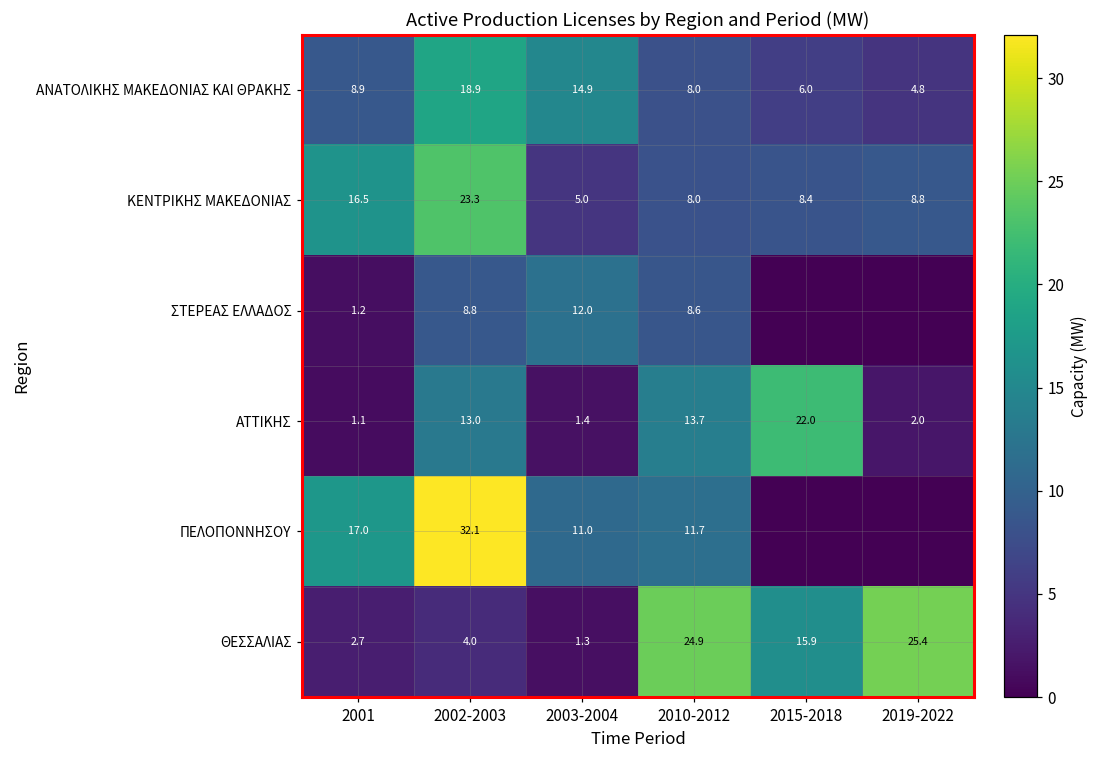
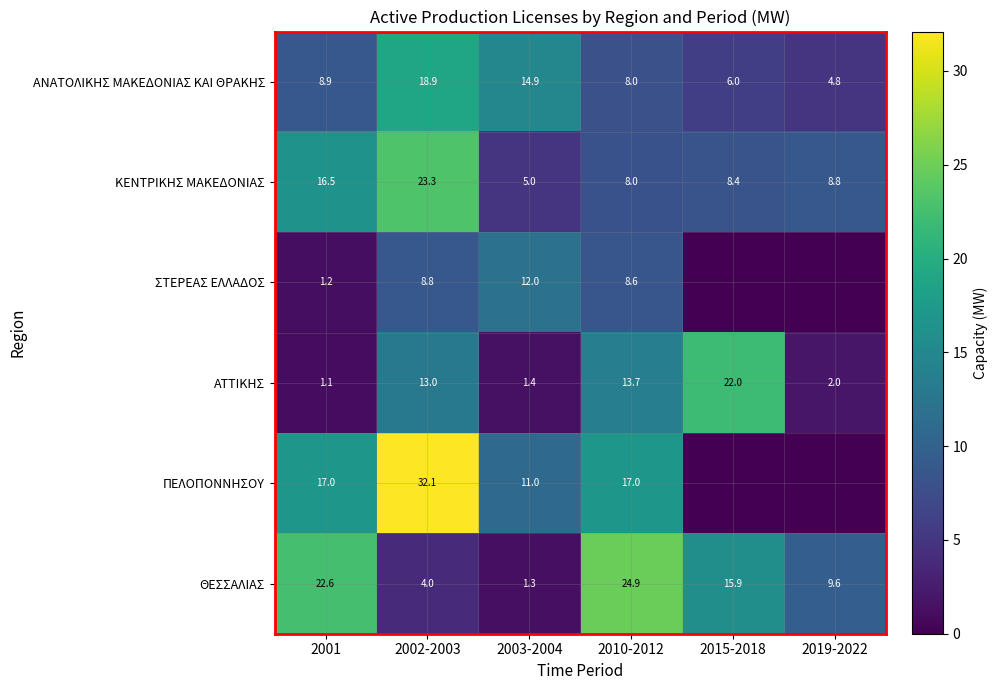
  {
    "ΑΝΑΤΟΛΙΚΗΣ ΜΑΚΕΔΟΝΙΑΣ ΚΑΙ ΘΡΑΚΗΣ": {
      "2001": 8.9,
      "2002-2003": 18.9,
      "2003-2004": 14.9,
      "2010-2012": 8.0,
      "2015-2018": 6.0,
      "2019-2022": 4.8
    },
    "ΚΕΝΤΡΙΚΗΣ ΜΑΚΕΔΟΝΙΑΣ": {
      "2001": 16.5,
      "2002-2003": 23.3,
      "2003-2004": 5.0,
      "2010-2012": 8.0,
      "2015-2018": 8.4,
      "2019-2022": 8.8
    },
    "ΣΤΕΡΕΑΣ ΕΛΛΑΔΟΣ": {
      "2001": 1.2,
      "2002-2003": 8.8,
      "2003-2004": 12.0,
      "2010-2012": 8.6
    },
    "ΑΤΤΙΚΗΣ": {
      "2001": 1.1,
      "2002-2003": 13.0,
      "2003-2004": 1.4,
      "2010-2012": 13.7,
      "2015-2018": 22.0,
      "2019-2022": 2.0
    },
    "ΠΕΛΟΠΟΝΝΗΣΟΥ": {
      "2001": 17.0,
      "2002-2003": 32.1,
      "2003-2004": 11.0,
-     "2010-2012": 11.7
+     "2010-2012": 17.0
    },
    "ΘΕΣΣΑΛΙΑΣ": {
-     "2001": 2.7,
+     "2001": 22.6,
      "2002-2003": 4.0,
      "2003-2004": 1.3,
      "2010-2012": 24.9,
      "2015-2018": 15.9,
-     "2019-2022": 25.4
+     "2019-2022": 9.6
    }
  }
